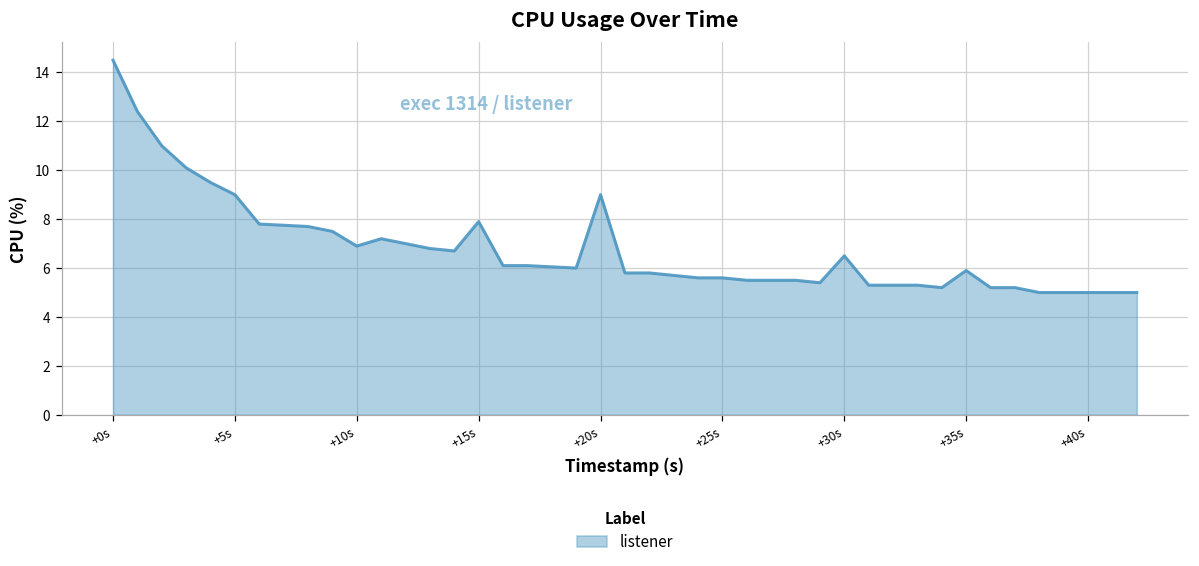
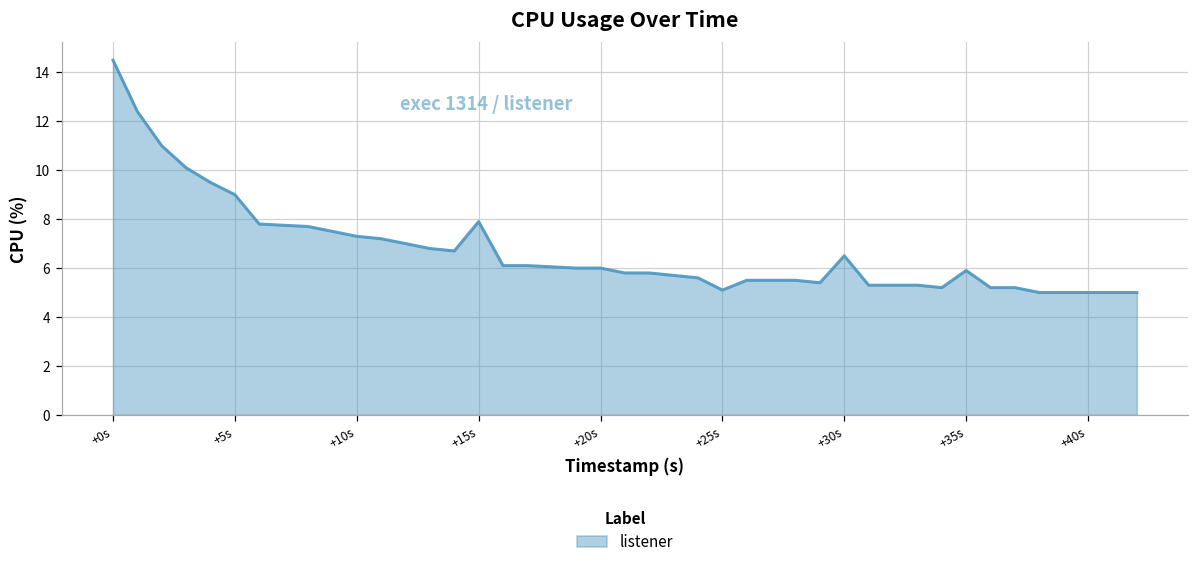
  {
    "+0s": 14.5,
    "+5s": 9.0,
-   "+10s": 6.9,
+   "+10s": 7.3,
    "+15s": 7.9,
-   "+20s": 9,
-   "+25s": 5.6,
+   "+20s": 6,
+   "+25s": 5.1,
    "+30s": 6.5,
    "+35s": 5.9,
    "+40s": 5.0
  }
